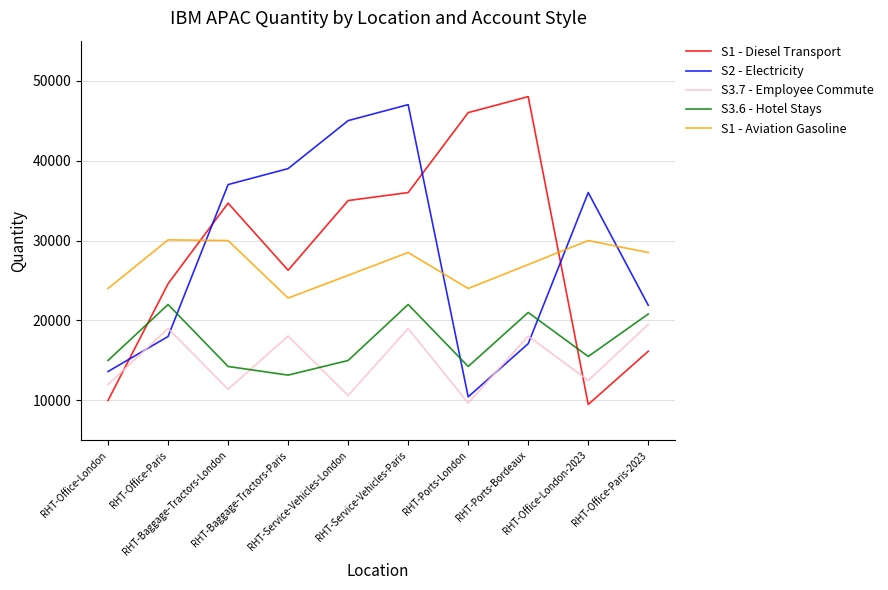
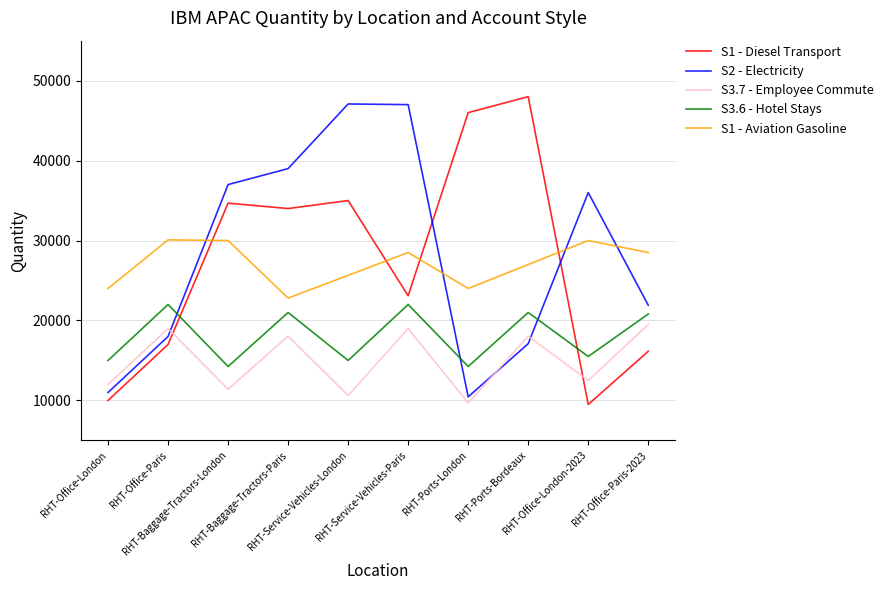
  {
    "S1 - Diesel Transport": {
      "RHT-Office-London": 10000,
-     "RHT-Office-Paris": 25000,
+     "RHT-Office-Paris": 17000,
      "RHT-Baggage-Tractors-London": 35000,
-     "RHT-Baggage-Tractors-Paris": 26000,
+     "RHT-Baggage-Tractors-Paris": 34000,
      "RHT-Service-Vehicles-London": 35000,
-     "RHT-Service-Vehicles-Paris": 36000,
+     "RHT-Service-Vehicles-Paris": 23000,
      "RHT-Ports-London": 46000,
      "RHT-Ports-Bordeaux": 48000,
      "RHT-Office-London-2023": 10000,
      "RHT-Office-Paris-2023": 16000
    },
    "S2 - Electricity": {
-     "RHT-Office-London": 14000,
+     "RHT-Office-London": 11000,
      "RHT-Office-Paris": 18000,
      "RHT-Baggage-Tractors-London": 37000,
      "RHT-Baggage-Tractors-Paris": 39000,
-     "RHT-Service-Vehicles-London": 45000,
+     "RHT-Service-Vehicles-London": 47000,
      "RHT-Service-Vehicles-Paris": 47000,
      "RHT-Ports-London": 10000,
      "RHT-Ports-Bordeaux": 17000,
      "RHT-Office-London-2023": 36000,
      "RHT-Office-Paris-2023": 22000
    },
    "S3.7 - Employee Commute": {
      "RHT-Office-London": 12000,
      "RHT-Office-Paris": 19000,
      "RHT-Baggage-Tractors-London": 11000,
      "RHT-Baggage-Tractors-Paris": 18000,
      "RHT-Service-Vehicles-London": 11000,
      "RHT-Service-Vehicles-Paris": 19000,
      "RHT-Ports-London": 10000,
      "RHT-Ports-Bordeaux": 18000,
      "RHT-Office-London-2023": 13000,
      "RHT-Office-Paris-2023": 20000
    },
    "S3.6 - Hotel Stays": {
      "RHT-Office-London": 15000,
      "RHT-Office-Paris": 22000,
      "RHT-Baggage-Tractors-London": 14000,
-     "RHT-Baggage-Tractors-Paris": 13000,
+     "RHT-Baggage-Tractors-Paris": 21000,
      "RHT-Service-Vehicles-London": 15000,
      "RHT-Service-Vehicles-Paris": 22000,
      "RHT-Ports-London": 14000,
      "RHT-Ports-Bordeaux": 21000,
      "RHT-Office-London-2023": 16000,
      "RHT-Office-Paris-2023": 21000
    },
    "S1 - Aviation Gasoline": {
      "RHT-Office-London": 24000,
      "RHT-Office-Paris": 30000,
      "RHT-Baggage-Tractors-London": 30000,
      "RHT-Baggage-Tractors-Paris": 23000,
      "RHT-Service-Vehicles-London": 26000,
      "RHT-Service-Vehicles-Paris": 29000,
      "RHT-Ports-London": 24000,
      "RHT-Ports-Bordeaux": 27000,
      "RHT-Office-London-2023": 30000,
      "RHT-Office-Paris-2023": 29000
    }
  }
